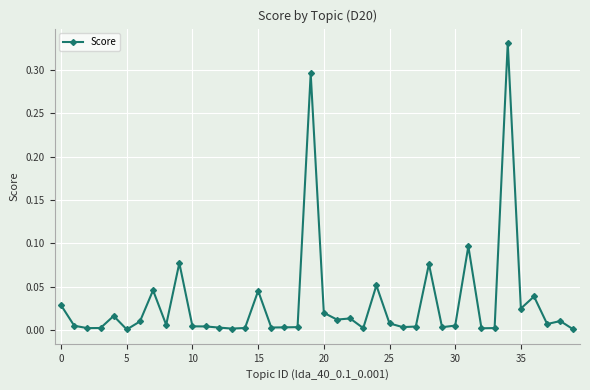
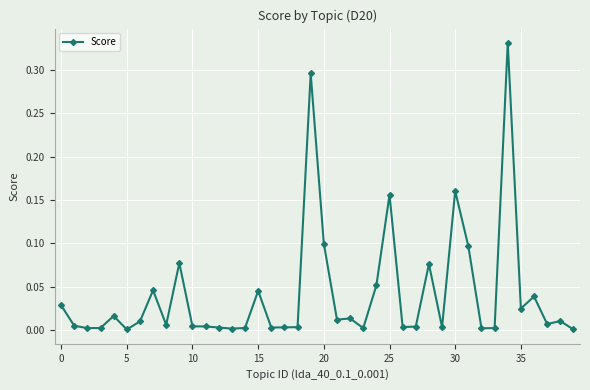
  {
    "0": 0.03,
    "5": 0.00,
    "10": 0.00,
    "15": 0.05,
-   "20": 0.02,
-   "25": 0.01,
-   "30": 0.01,
+   "20": 0.10,
+   "25": 0.16,
+   "30": 0.16,
    "35": 0.02
  }
